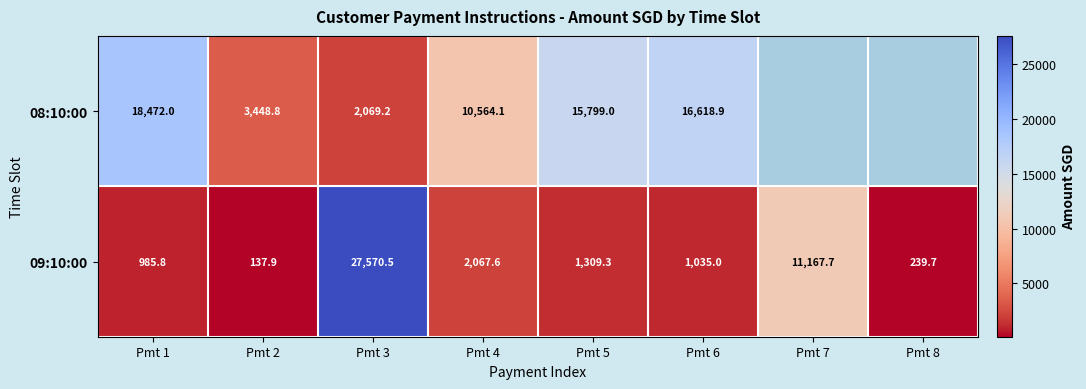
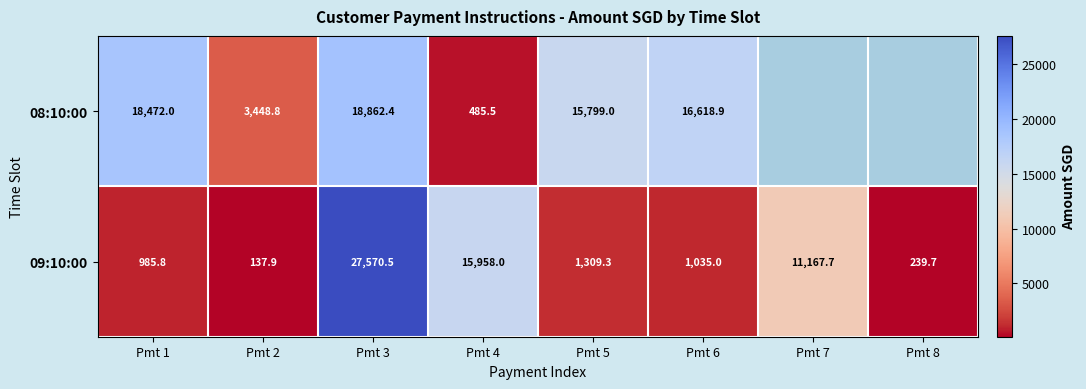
  {
    "08:10:00": {
      "Pmt 1": "18,472.0",
      "Pmt 2": "3,448.8",
-     "Pmt 3": "2,069.2",
-     "Pmt 4": "10,564.1",
+     "Pmt 3": "18,862.4",
+     "Pmt 4": "485.5",
      "Pmt 5": "15,799.0",
      "Pmt 6": "16,618.9"
    },
    "09:10:00": {
      "Pmt 1": "985.8",
      "Pmt 2": "137.9",
      "Pmt 3": "27,570.5",
-     "Pmt 4": "2,067.6",
+     "Pmt 4": "15,958.0",
      "Pmt 5": "1,309.3",
      "Pmt 6": "1,035.0",
      "Pmt 7": "11,167.7",
      "Pmt 8": "239.7"
    }
  }
